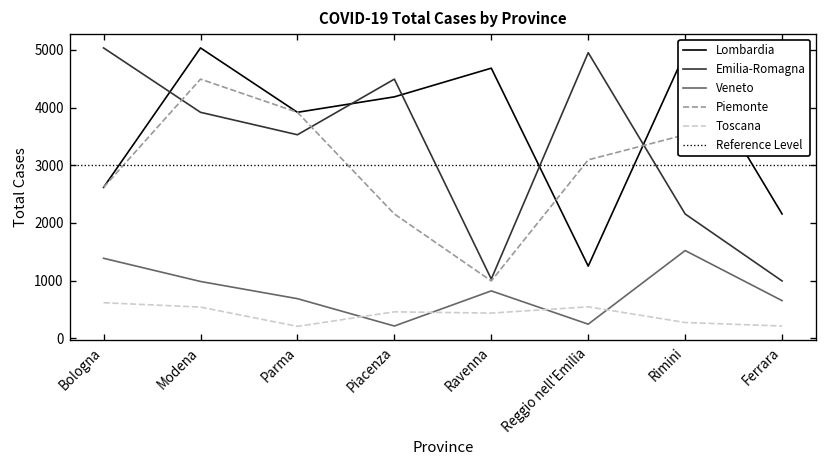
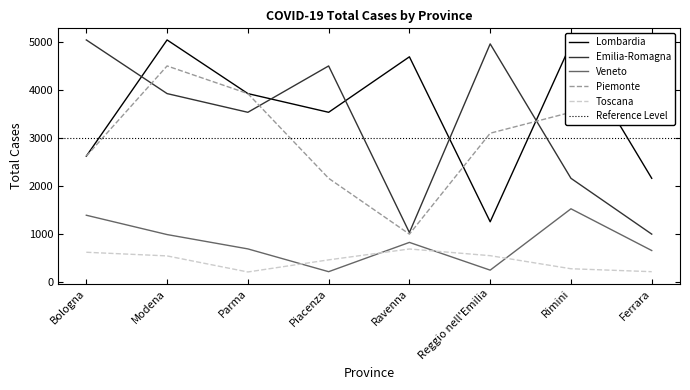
  {
    "Lombardia": {
      "Modena": 5000,
-     "Piacenza": 4200,
+     "Piacenza": 3500,
      "Ravenna": 4700,
      "Reggio nell'Emilia": 1300,
      "Ferrara": 2200
    },
    "Emilia-Romagna": {
      "Bologna": 5000,
      "Modena": 3900,
      "Parma": 3500,
      "Piacenza": 4500,
      "Reggio nell'Emilia": 5000,
      "Rimini": 2200,
      "Ferrara": 1000
    },
    "Veneto": {
      "Bologna": 1400,
      "Modena": 1000,
      "Parma": 700,
      "Piacenza": 200,
      "Ravenna": 800,
      "Reggio nell'Emilia": 200,
      "Rimini": 1500,
      "Ferrara": 700
    },
    "Piemonte": {
      "Modena": 4500,
      "Piacenza": 2200,
      "Reggio nell'Emilia": 3100
    },
    "Toscana": {
      "Bologna": 600,
      "Modena": 500,
      "Parma": 200,
      "Piacenza": 500,
-     "Ravenna": 400,
+     "Ravenna": 700,
      "Reggio nell'Emilia": 500,
      "Rimini": 300,
      "Ferrara": 200
    }
  }
